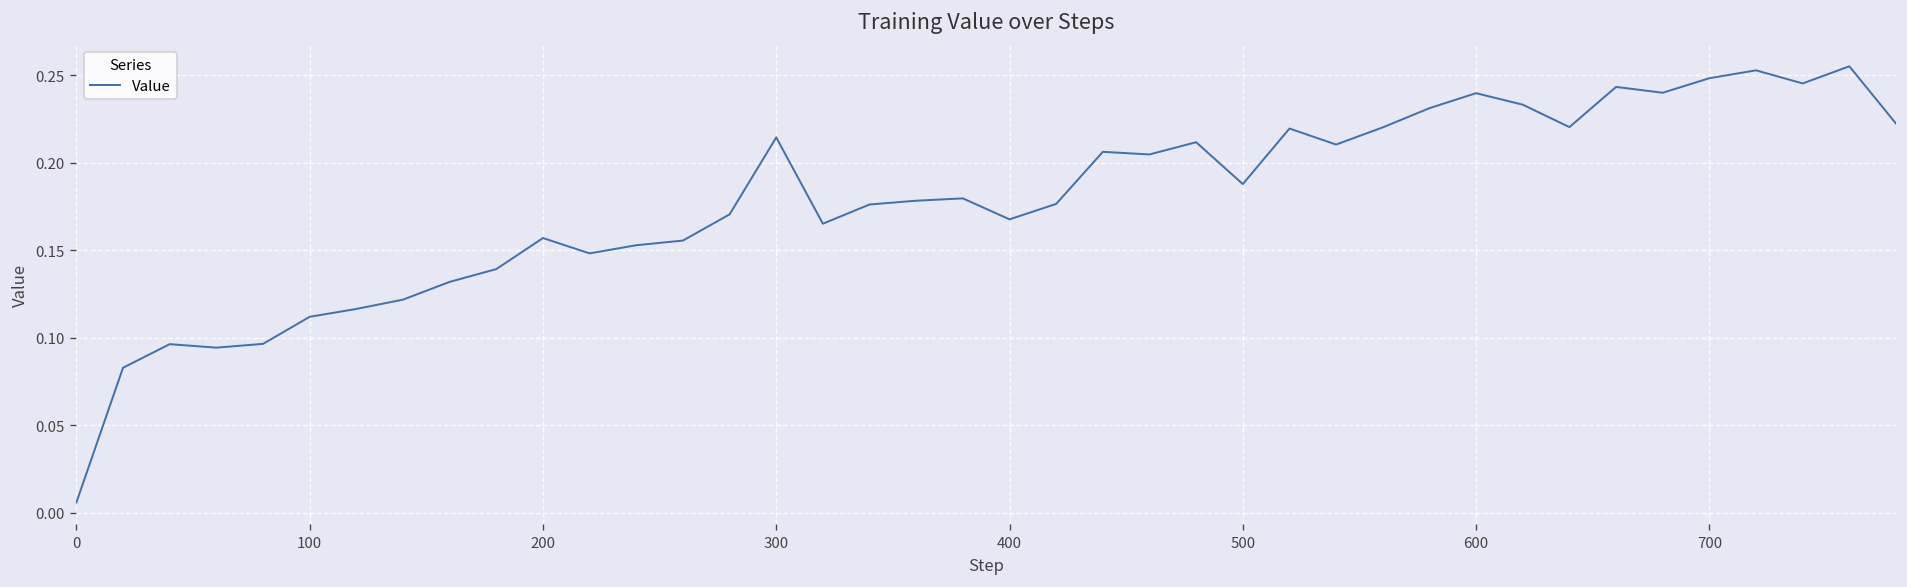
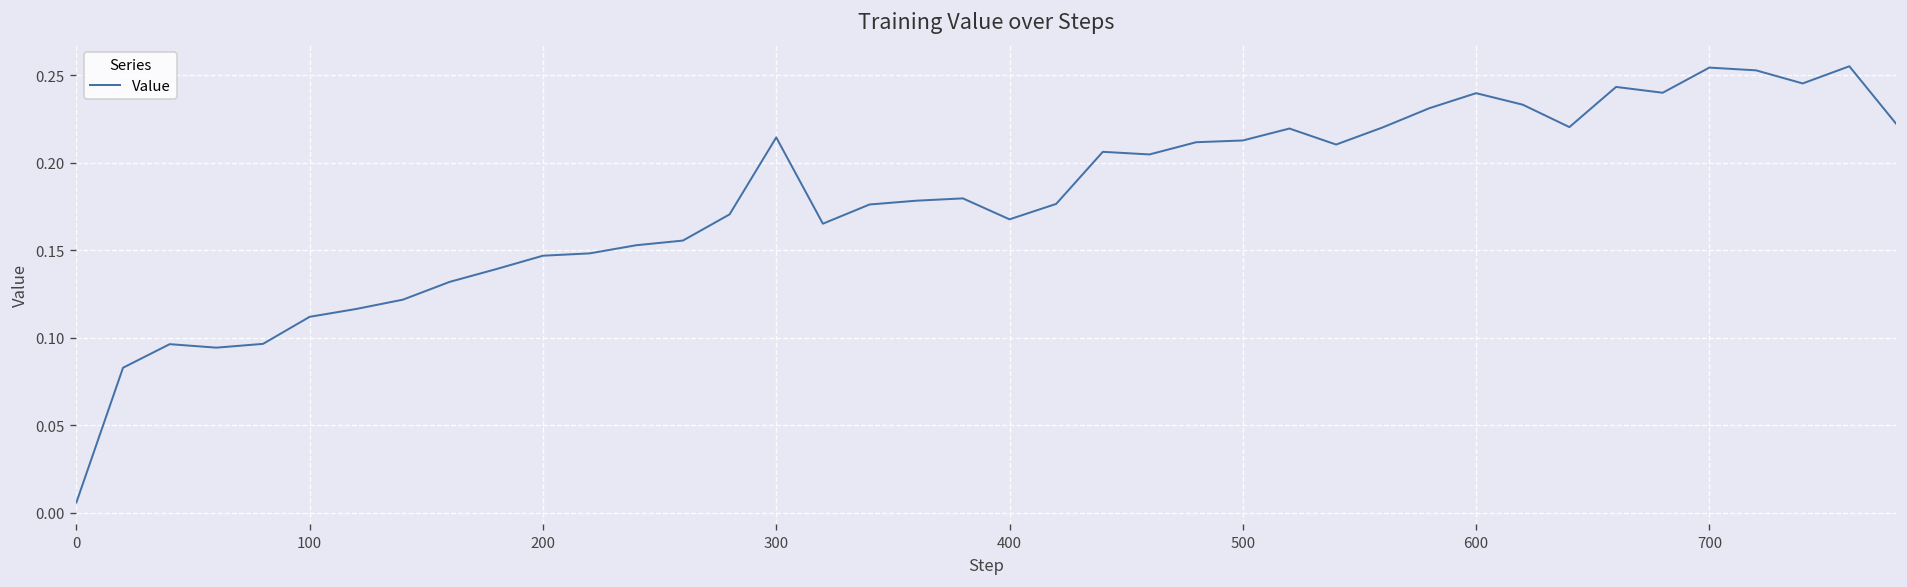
  {
    "0": 0.006,
    "100": 0.112,
-   "200": 0.157,
+   "200": 0.147,
    "300": 0.215,
    "400": 0.168,
-   "500": 0.188,
+   "500": 0.213,
    "600": 0.240,
-   "700": 0.248
+   "700": 0.254
  }
